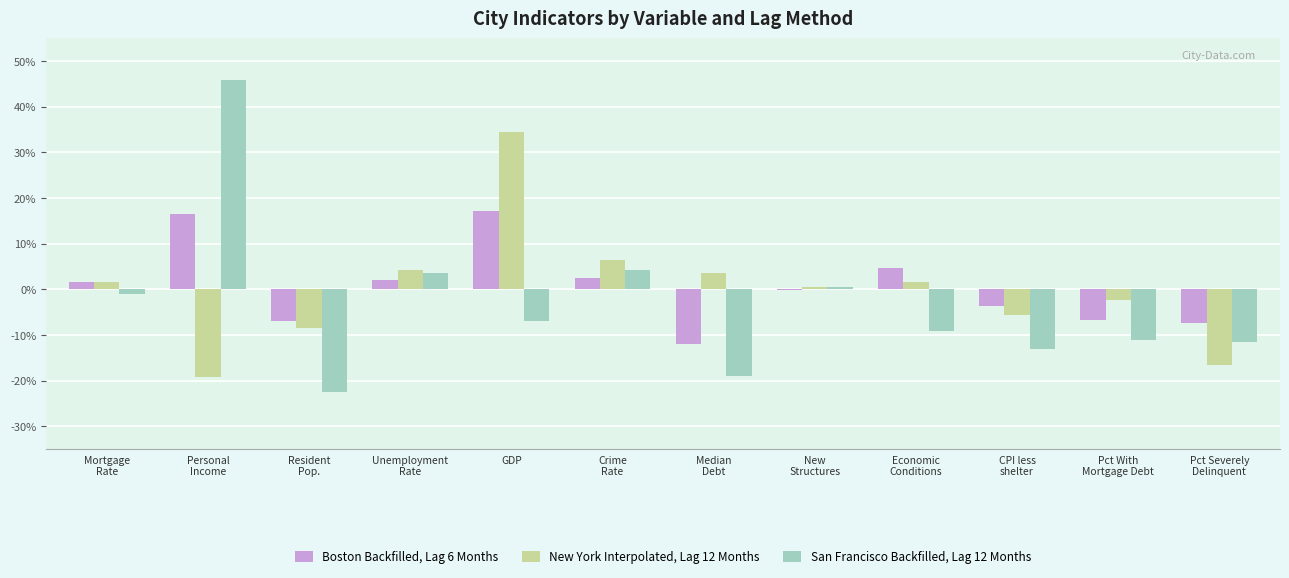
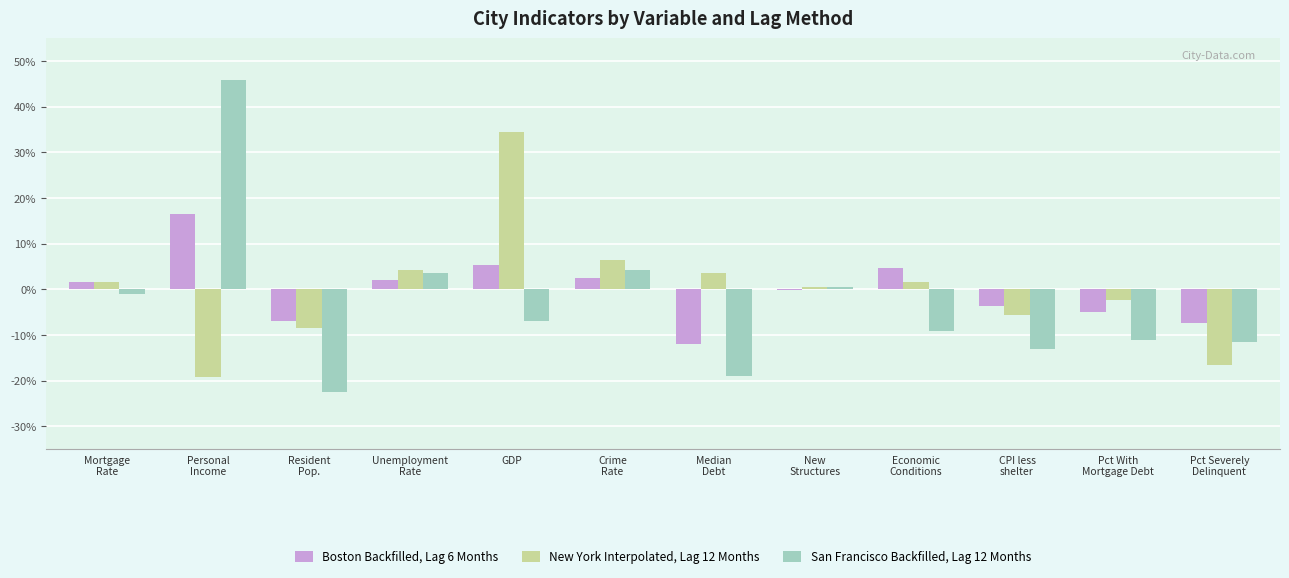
  {
    "Boston Backfilled, Lag 6 Months": {
      "Mortgage Rate": "2%",
      "Personal Income": "16%",
      "Resident Pop.": "-7%",
      "Unemployment Rate": "2%",
-     "GDP": "17%",
+     "GDP": "5%",
      "Crime Rate": "3%",
      "Median Debt": "-12%",
      "Economic Conditions": "5%",
      "CPI less shelter": "-4%",
-     "Pct With Mortgage Debt": "-7%",
+     "Pct With Mortgage Debt": "-5%",
      "Pct Severely Delinquent": "-7%"
    }
  }
